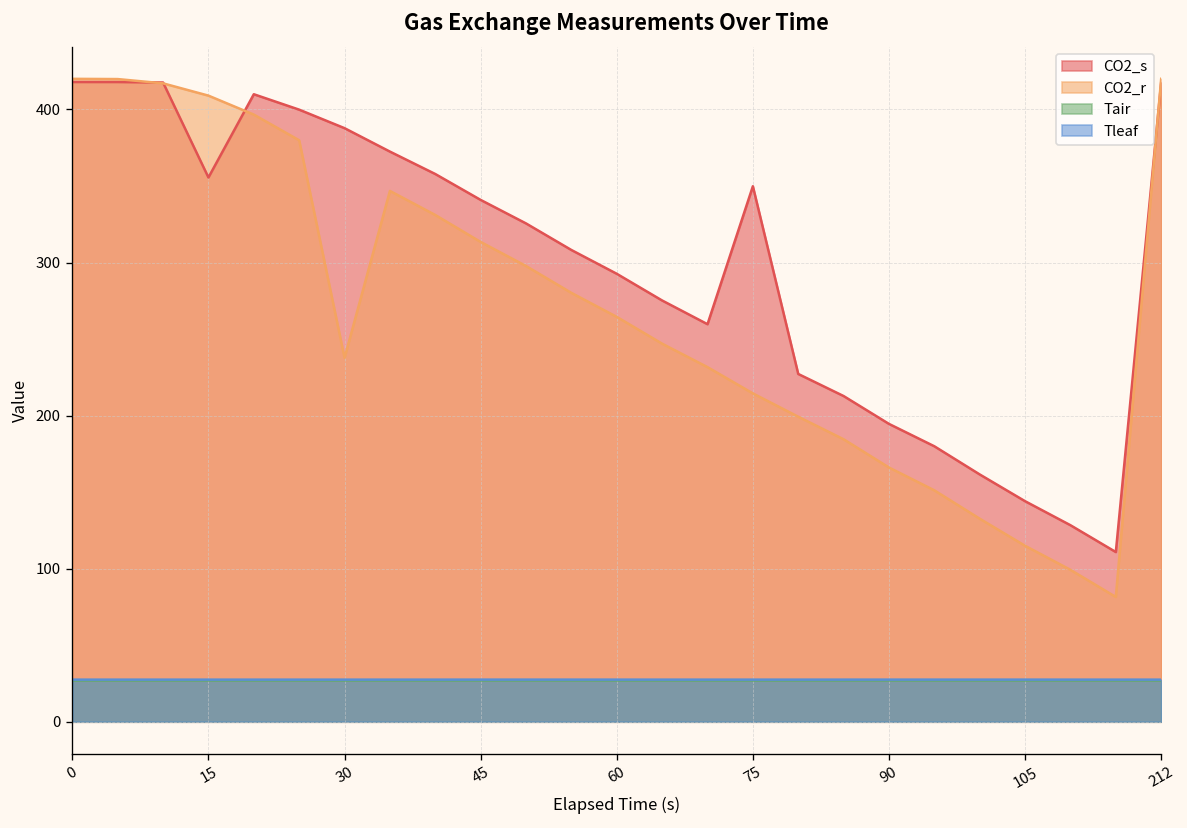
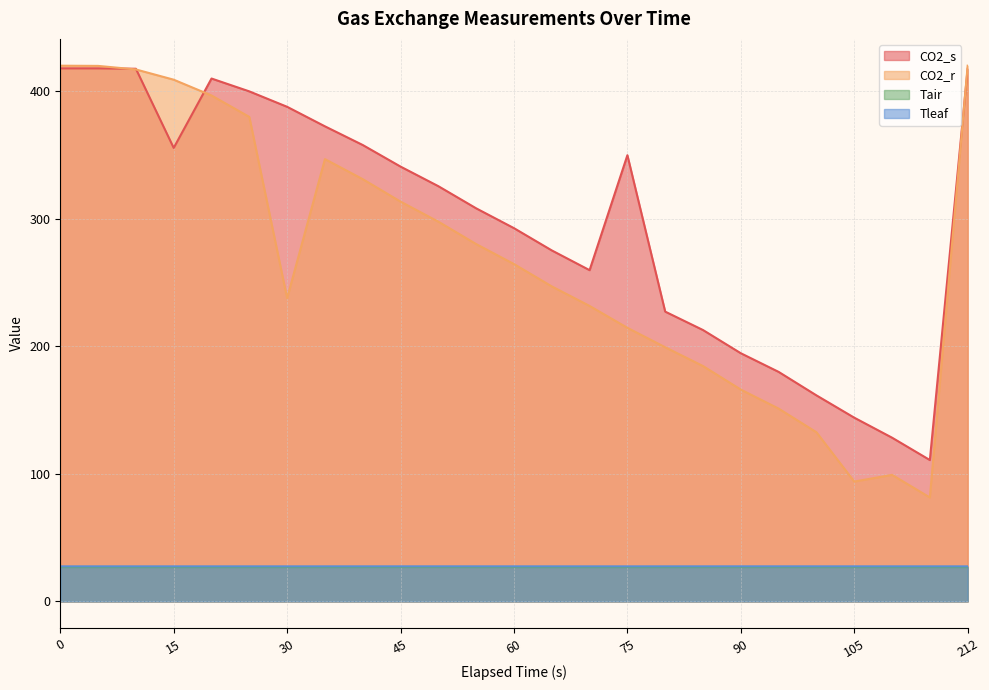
  {
    "CO2_s": {
      "0": 418,
      "15": 356,
      "30": 388,
      "45": 341,
      "60": 293,
      "75": 350,
      "90": 195,
      "105": 144,
      "212": 418
    },
    "CO2_r": {
      "0": 420,
      "15": 409,
      "30": 238,
      "45": 313,
      "60": 265,
      "75": 215,
      "90": 166,
-     "105": 115,
+     "105": 94,
      "212": 420
    }
  }
